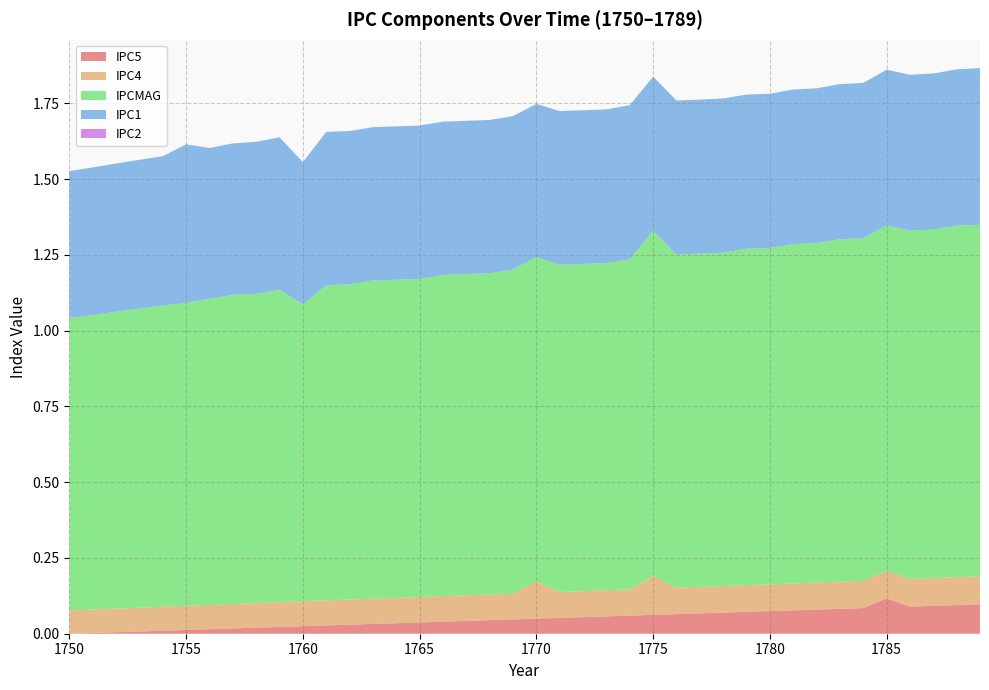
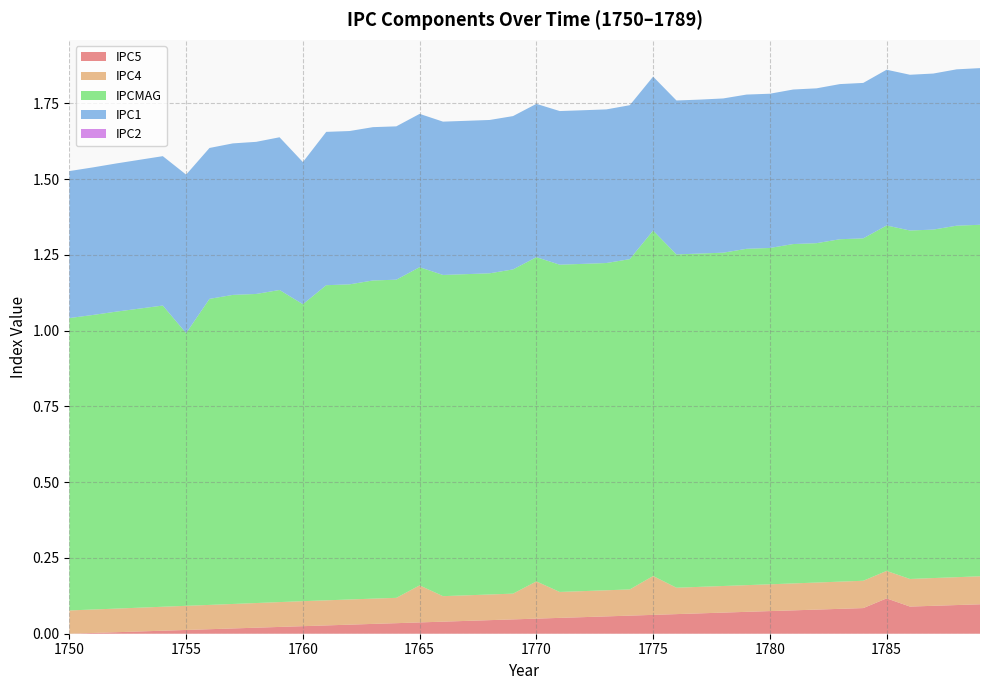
  {
    "IPC5": {
      "1750": 0.00,
      "1755": 0.01,
      "1760": 0.02,
      "1765": 0.04,
      "1770": 0.05,
      "1775": 0.06,
      "1780": 0.07,
      "1785": 0.12
    },
    "IPC4": {
      "1750": 0.08,
      "1755": 0.08,
      "1760": 0.08,
-     "1765": 0.08,
+     "1765": 0.12,
      "1770": 0.12,
      "1775": 0.13,
      "1780": 0.09,
      "1785": 0.09
    },
    "IPCMAG": {
      "1750": 0.97,
-     "1755": 1.0,
+     "1755": 0.9,
      "1760": 0.98,
      "1765": 1.05,
      "1770": 1.07,
      "1775": 1.14,
      "1780": 1.11,
      "1785": 1.14
    }
  }
